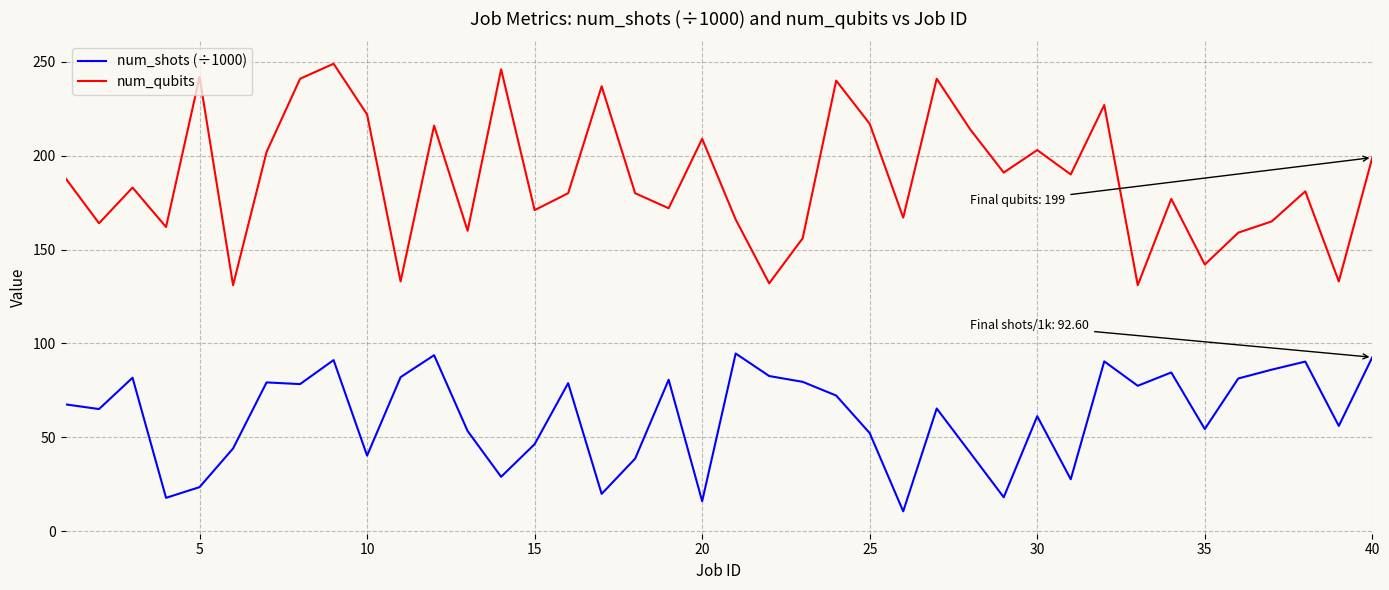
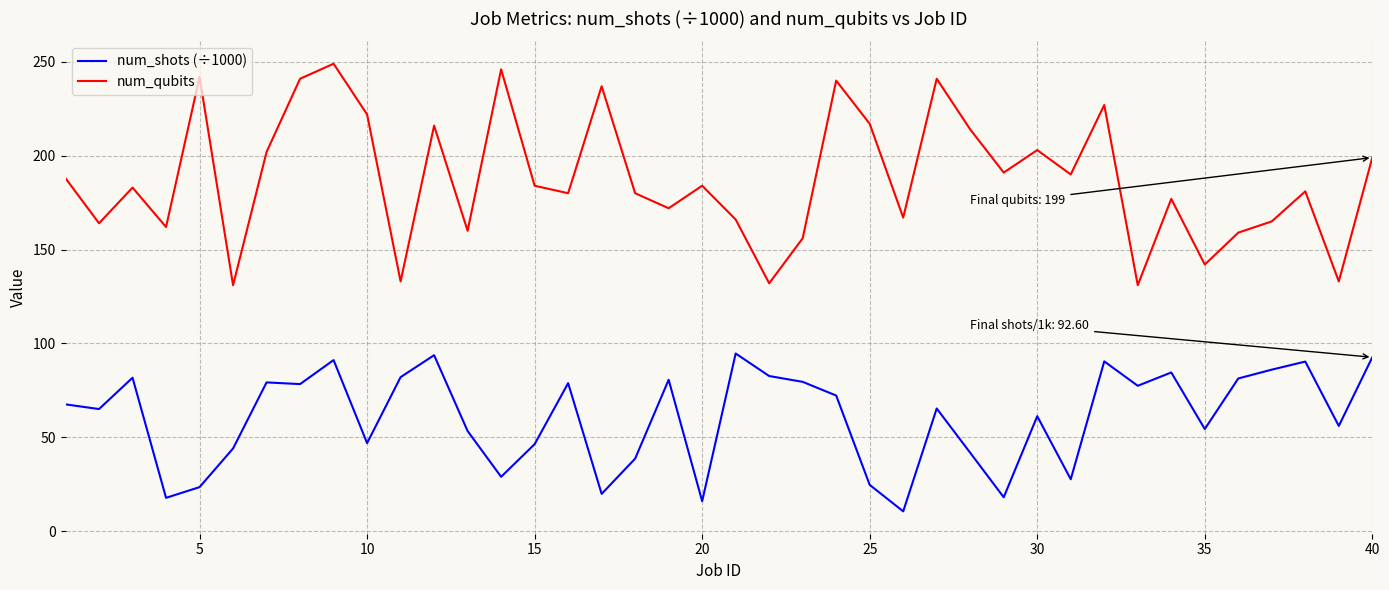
  {
    "num_shots (÷1000)": {
      "5": 23,
-     "10": 40,
+     "10": 47,
      "15": 46,
      "20": 16,
-     "25": 52,
+     "25": 25,
      "30": 61,
      "35": 54
    },
    "num_qubits": {
      "10": 222,
-     "15": 171,
-     "20": 209,
+     "15": 184,
+     "20": 184,
      "25": 217,
      "30": 203,
      "35": 142,
      "40": 199
    }
  }
